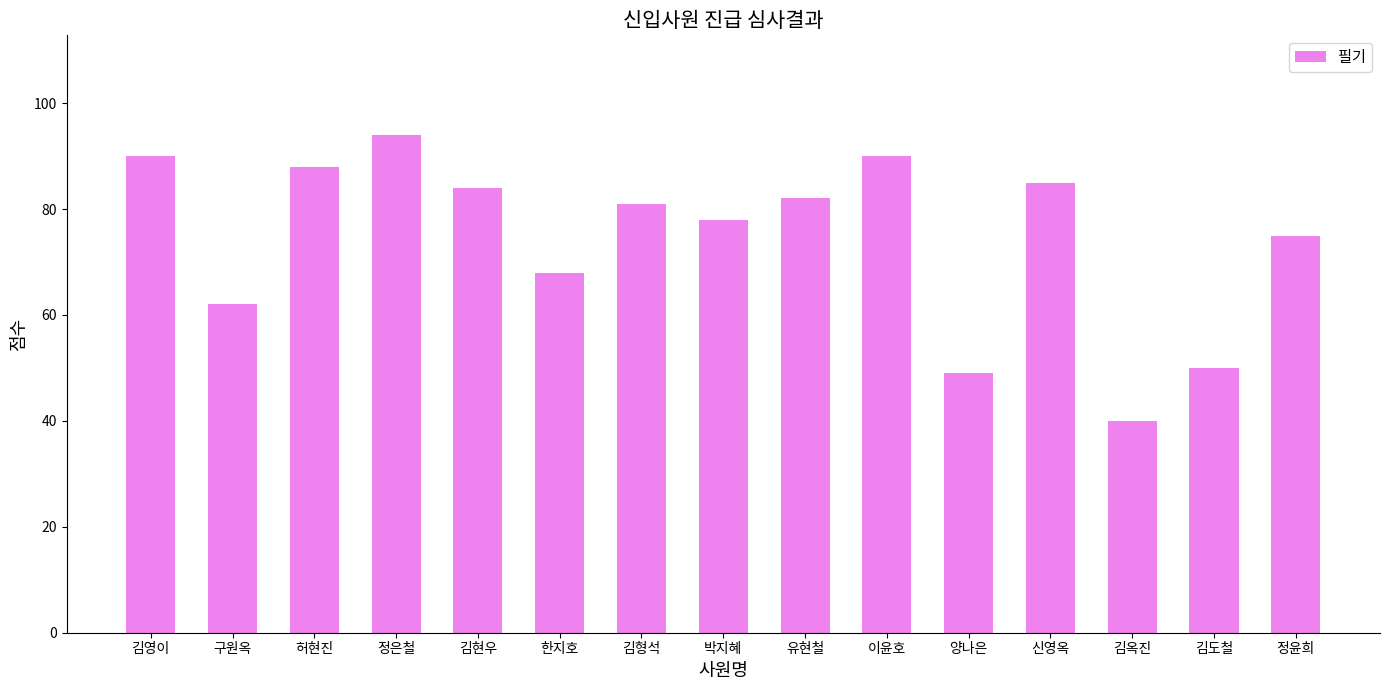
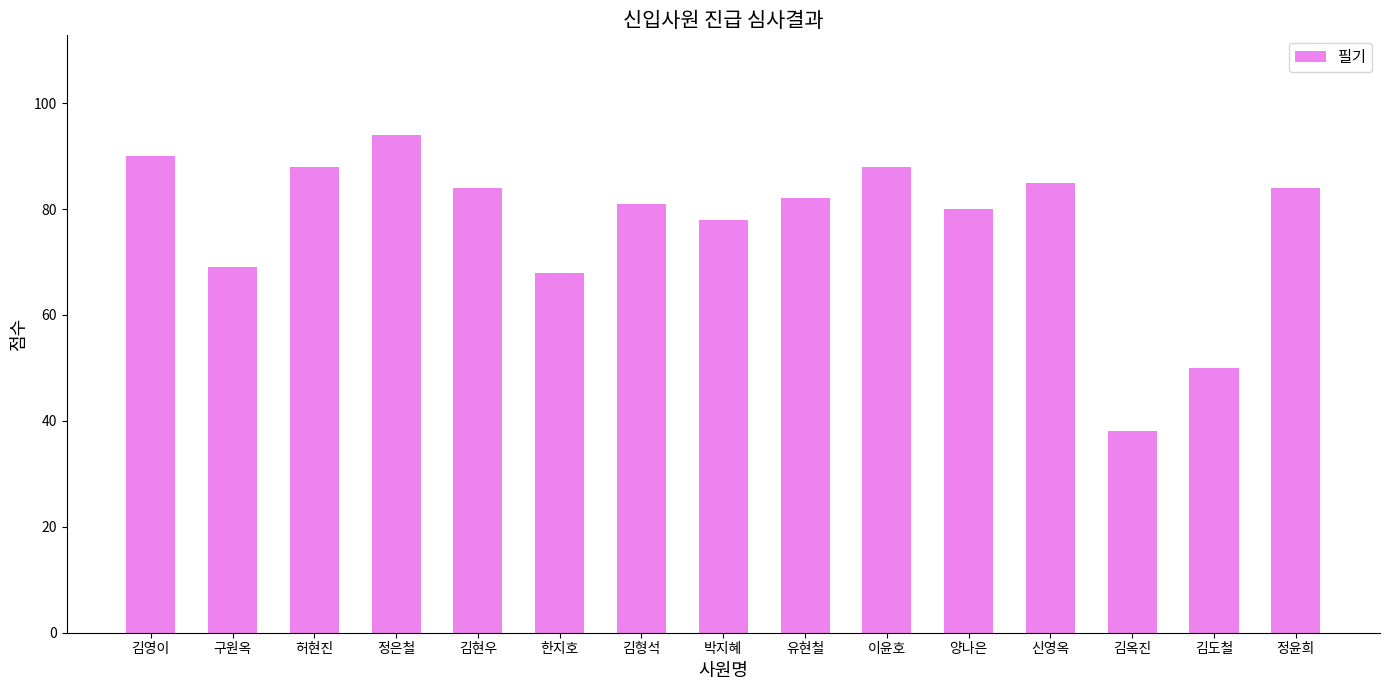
  {
    "김영이": 90,
-   "구원옥": 62,
+   "구원옥": 69,
    "허현진": 88,
    "정은철": 94,
    "김현우": 84,
    "한지호": 68,
    "김형석": 81,
    "박지혜": 78,
    "유현철": 82,
-   "이윤호": 90,
-   "양나은": 49,
+   "이윤호": 88,
+   "양나은": 80,
    "신영옥": 85,
-   "김옥진": 40,
+   "김옥진": 38,
    "김도철": 50,
-   "정윤희": 75
+   "정윤희": 84
  }
